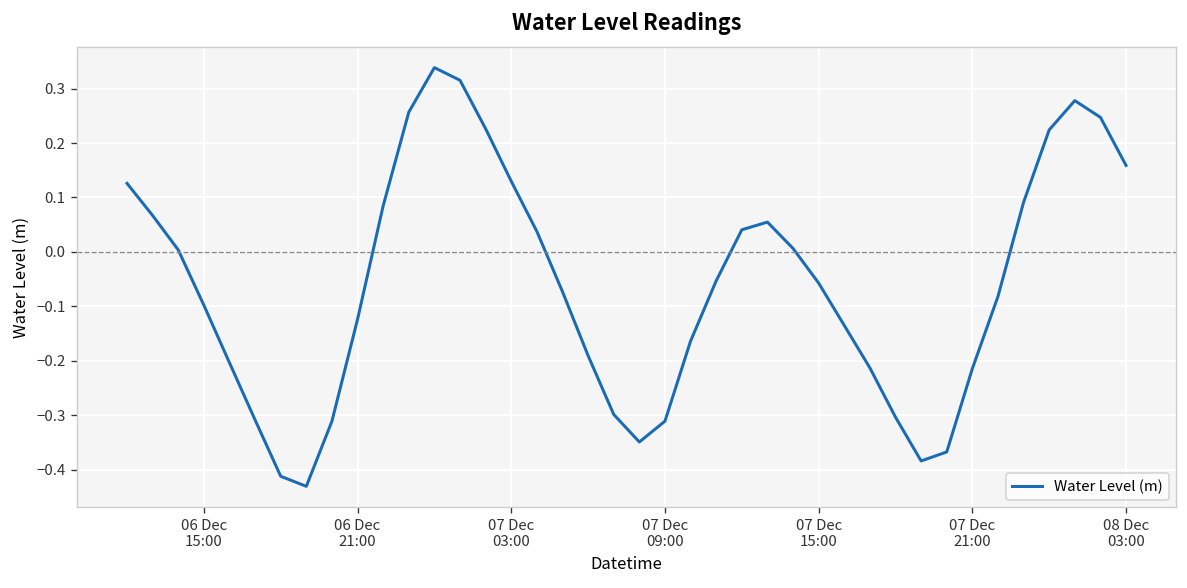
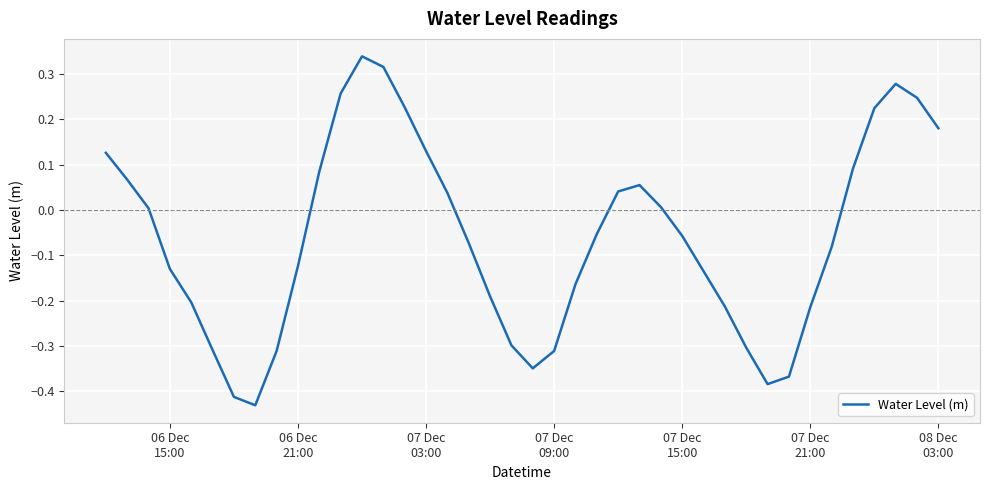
  {
-   "06 Dec 15:00": -0.10,
+   "06 Dec 15:00": -0.13,
    "06 Dec 21:00": -0.12,
    "07 Dec 03:00": 0.13,
    "07 Dec 09:00": -0.31,
    "07 Dec 15:00": -0.06,
    "07 Dec 21:00": -0.21,
-   "08 Dec 03:00": 0.16
+   "08 Dec 03:00": 0.18
  }
